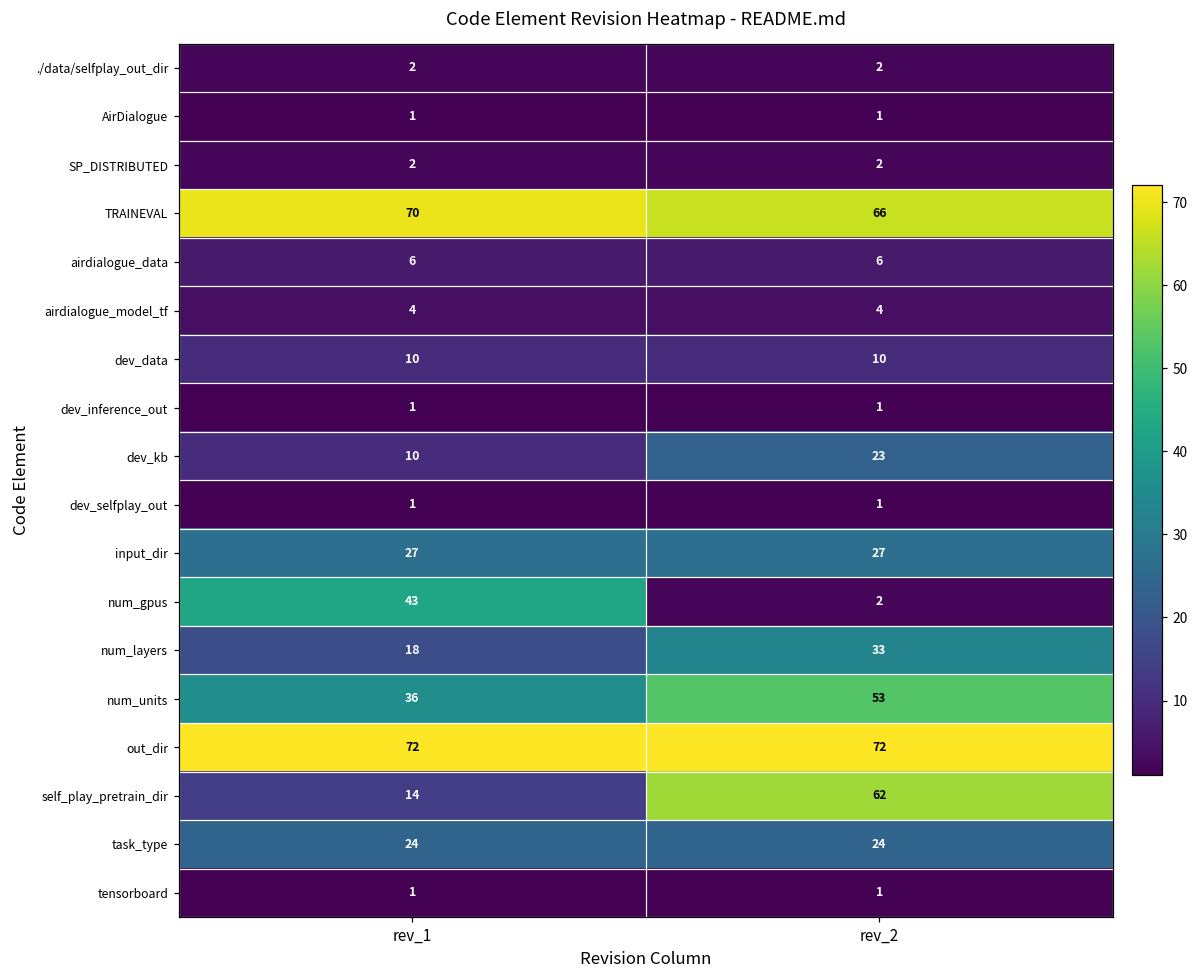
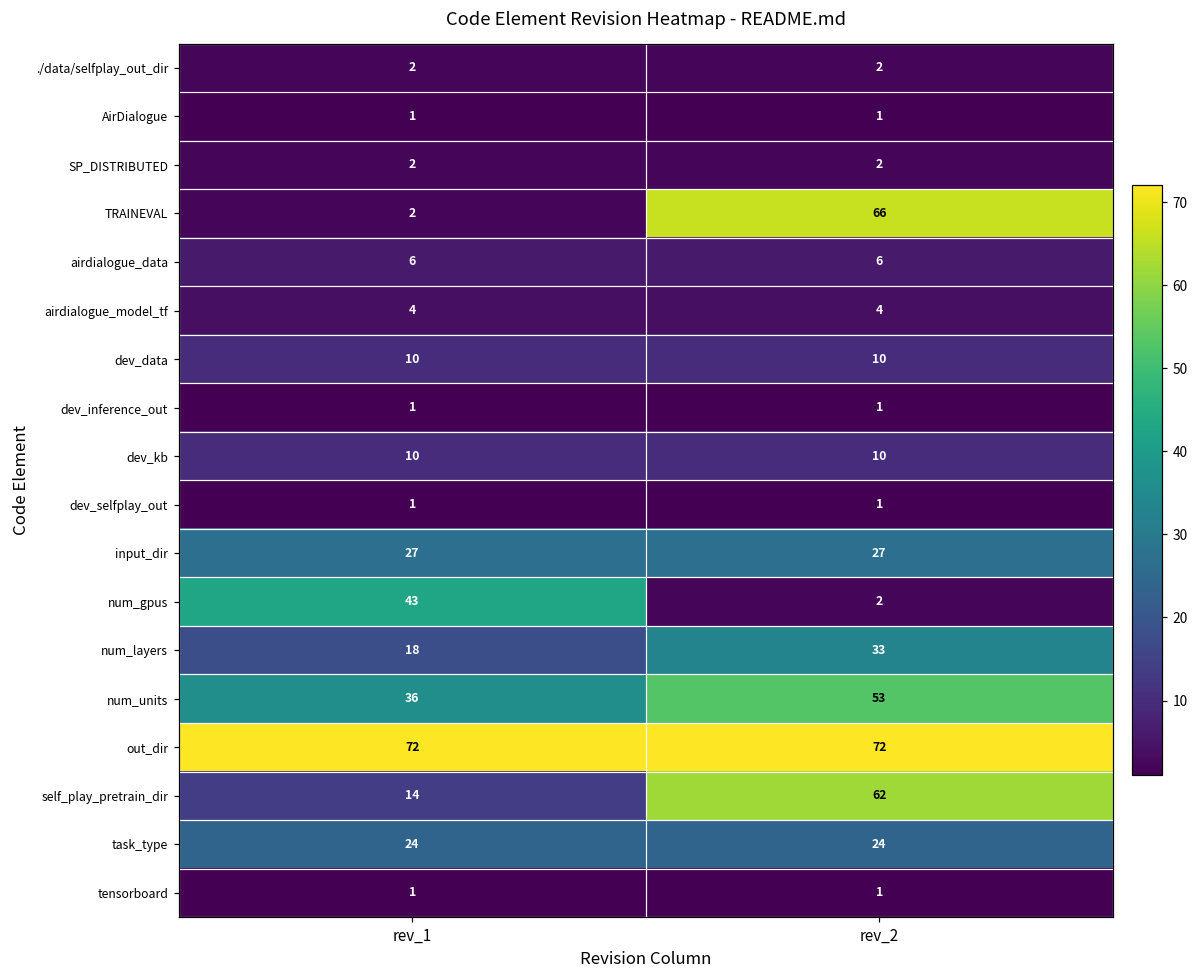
  {
    "./data/selfplay_out_dir": {
      "rev_1": 2,
      "rev_2": 2
    },
    "AirDialogue": {
      "rev_1": 1,
      "rev_2": 1
    },
    "SP_DISTRIBUTED": {
      "rev_1": 2,
      "rev_2": 2
    },
    "TRAINEVAL": {
-     "rev_1": 70,
+     "rev_1": 2,
      "rev_2": 66
    },
    "airdialogue_data": {
      "rev_1": 6,
      "rev_2": 6
    },
    "airdialogue_model_tf": {
      "rev_1": 4,
      "rev_2": 4
    },
    "dev_data": {
      "rev_1": 10,
      "rev_2": 10
    },
    "dev_inference_out": {
      "rev_1": 1,
      "rev_2": 1
    },
    "dev_kb": {
      "rev_1": 10,
-     "rev_2": 23
+     "rev_2": 10
    },
    "dev_selfplay_out": {
      "rev_1": 1,
      "rev_2": 1
    },
    "input_dir": {
      "rev_1": 27,
      "rev_2": 27
    },
    "num_gpus": {
      "rev_1": 43,
      "rev_2": 2
    },
    "num_layers": {
      "rev_1": 18,
      "rev_2": 33
    },
    "num_units": {
      "rev_1": 36,
      "rev_2": 53
    },
    "out_dir": {
      "rev_1": 72,
      "rev_2": 72
    },
    "self_play_pretrain_dir": {
      "rev_1": 14,
      "rev_2": 62
    },
    "task_type": {
      "rev_1": 24,
      "rev_2": 24
    },
    "tensorboard": {
      "rev_1": 1,
      "rev_2": 1
    }
  }
